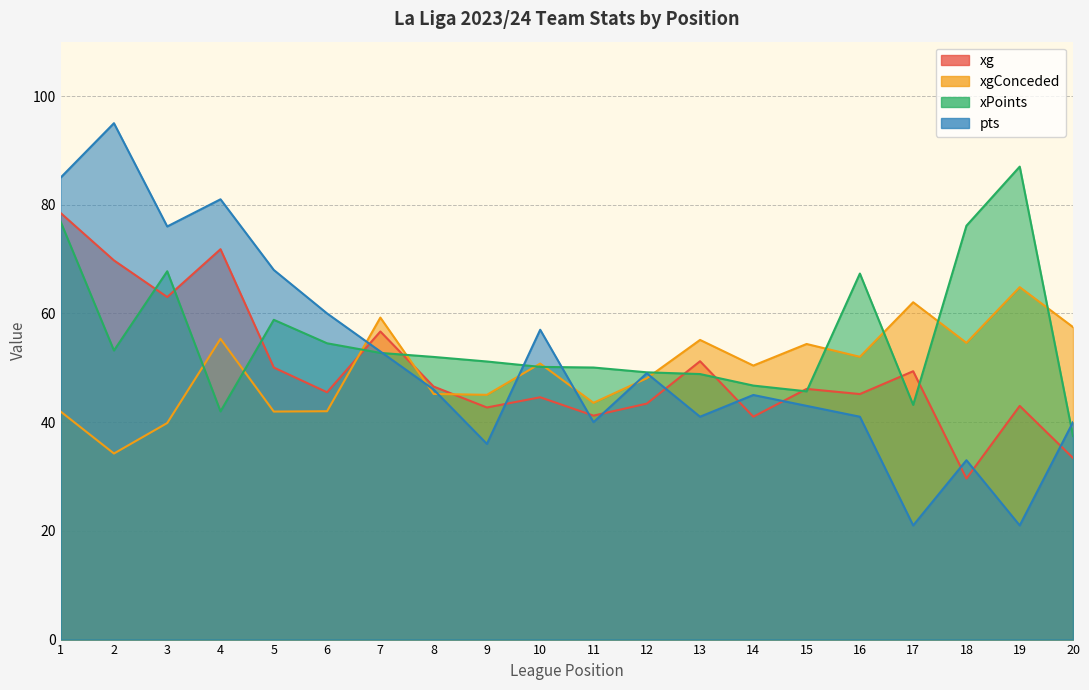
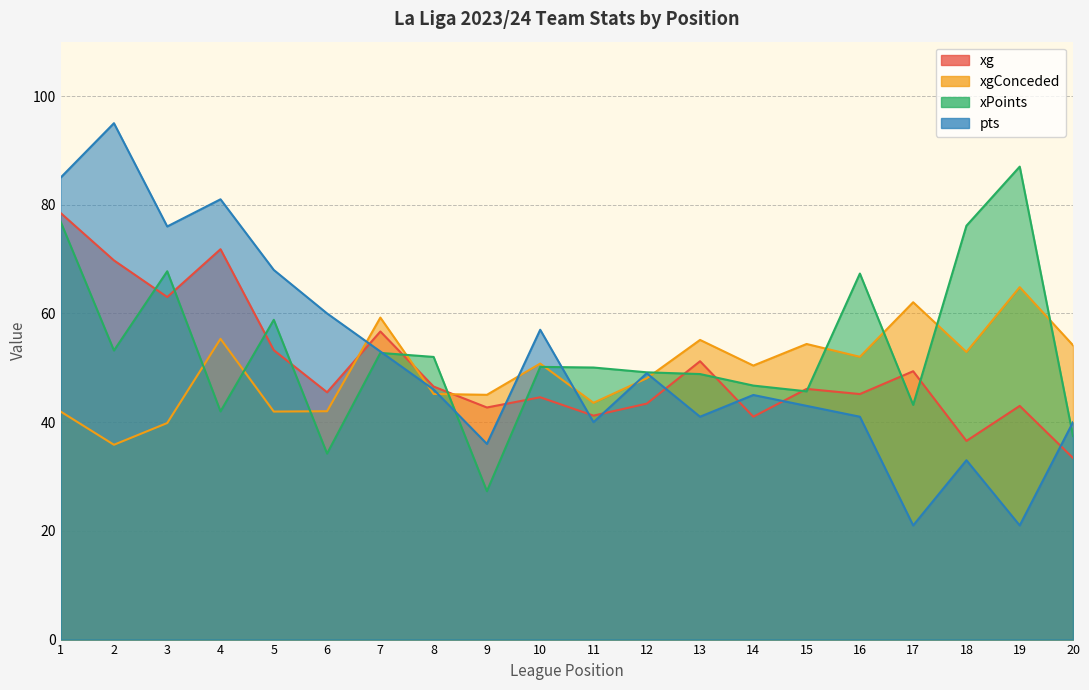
  {
    "xg": {
      "1": 78,
      "2": 70,
      "3": 63,
      "4": 72,
-     "5": 50,
+     "5": 53,
      "6": 46,
      "7": 57,
      "8": 47,
      "9": 43,
      "10": 45,
      "11": 41,
      "12": 43,
      "13": 51,
      "14": 41,
      "16": 45,
      "17": 49,
-     "18": 30,
+     "18": 37,
      "19": 43,
      "20": 33
    },
    "xgConceded": {
      "1": 42,
-     "2": 34,
+     "2": 36,
      "3": 40,
      "4": 55,
      "5": 42,
      "6": 42,
      "7": 59,
      "8": 45,
      "9": 45,
      "10": 51,
      "11": 44,
      "12": 48,
      "13": 55,
      "14": 50,
      "15": 54,
      "16": 52,
      "17": 62,
-     "18": 55,
+     "18": 53,
      "19": 65,
-     "20": 57
+     "20": 54
    },
    "xPoints": {
      "1": 77,
      "2": 53,
      "3": 68,
      "4": 42,
      "5": 59,
-     "6": 55,
+     "6": 34,
      "8": 52,
-     "9": 51,
+     "9": 27,
      "10": 50,
      "11": 50,
      "13": 49,
      "14": 47,
      "16": 67,
      "17": 43,
      "18": 76,
      "19": 87,
      "20": 37
    },
    "pts": {
      "1": 85,
      "2": 95,
      "3": 76,
      "4": 81,
      "5": 68,
      "6": 60,
      "8": 46,
      "9": 36,
      "10": 57,
      "11": 40,
      "13": 41,
      "14": 45,
      "15": 43,
      "16": 41,
      "17": 21,
      "18": 33,
      "19": 21,
      "20": 40
    }
  }
